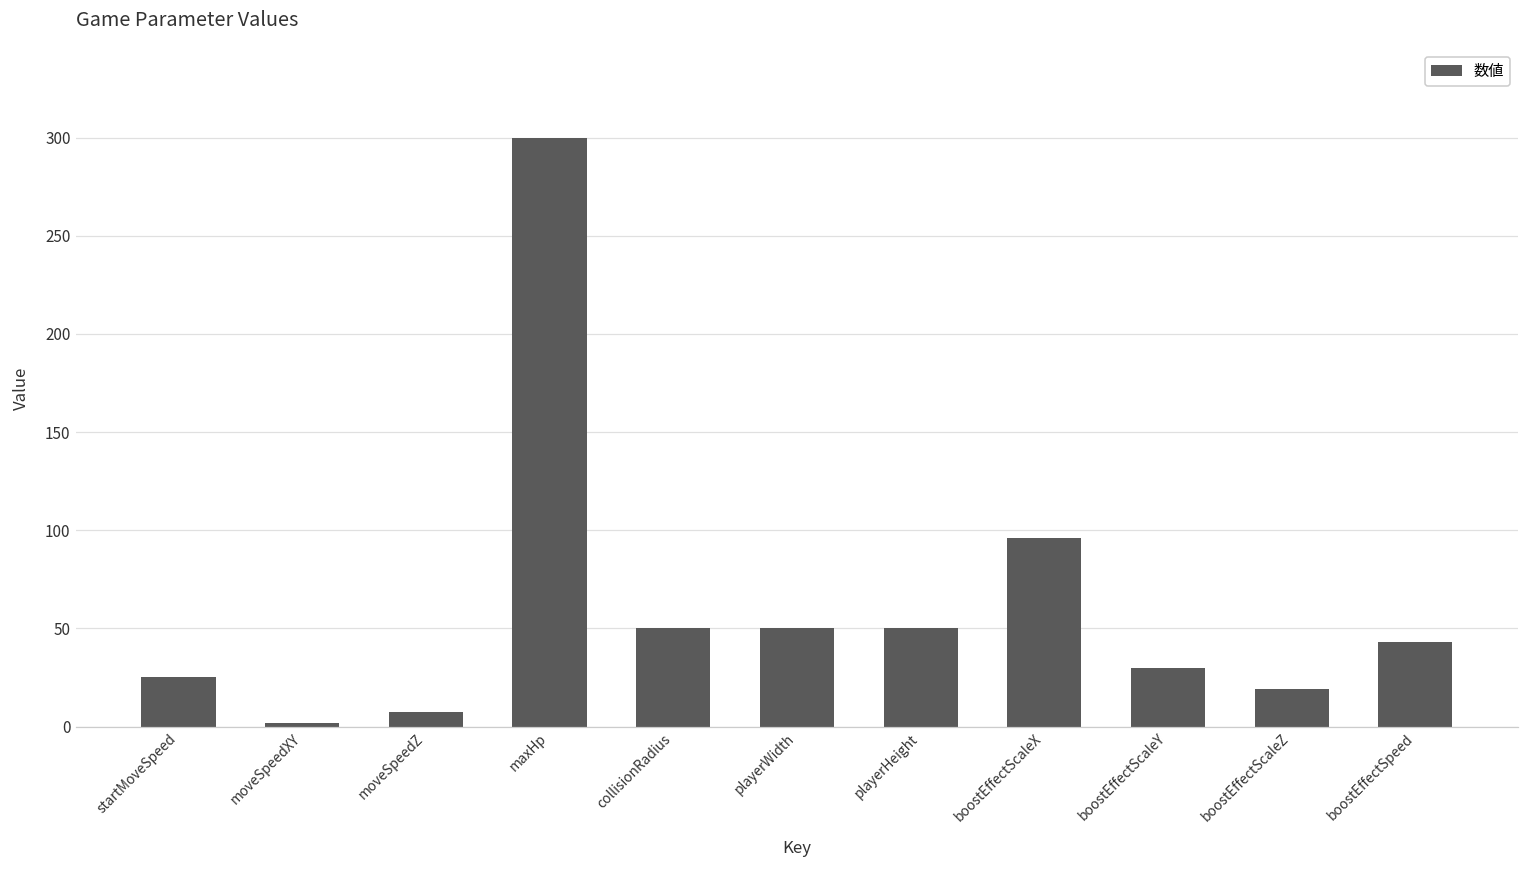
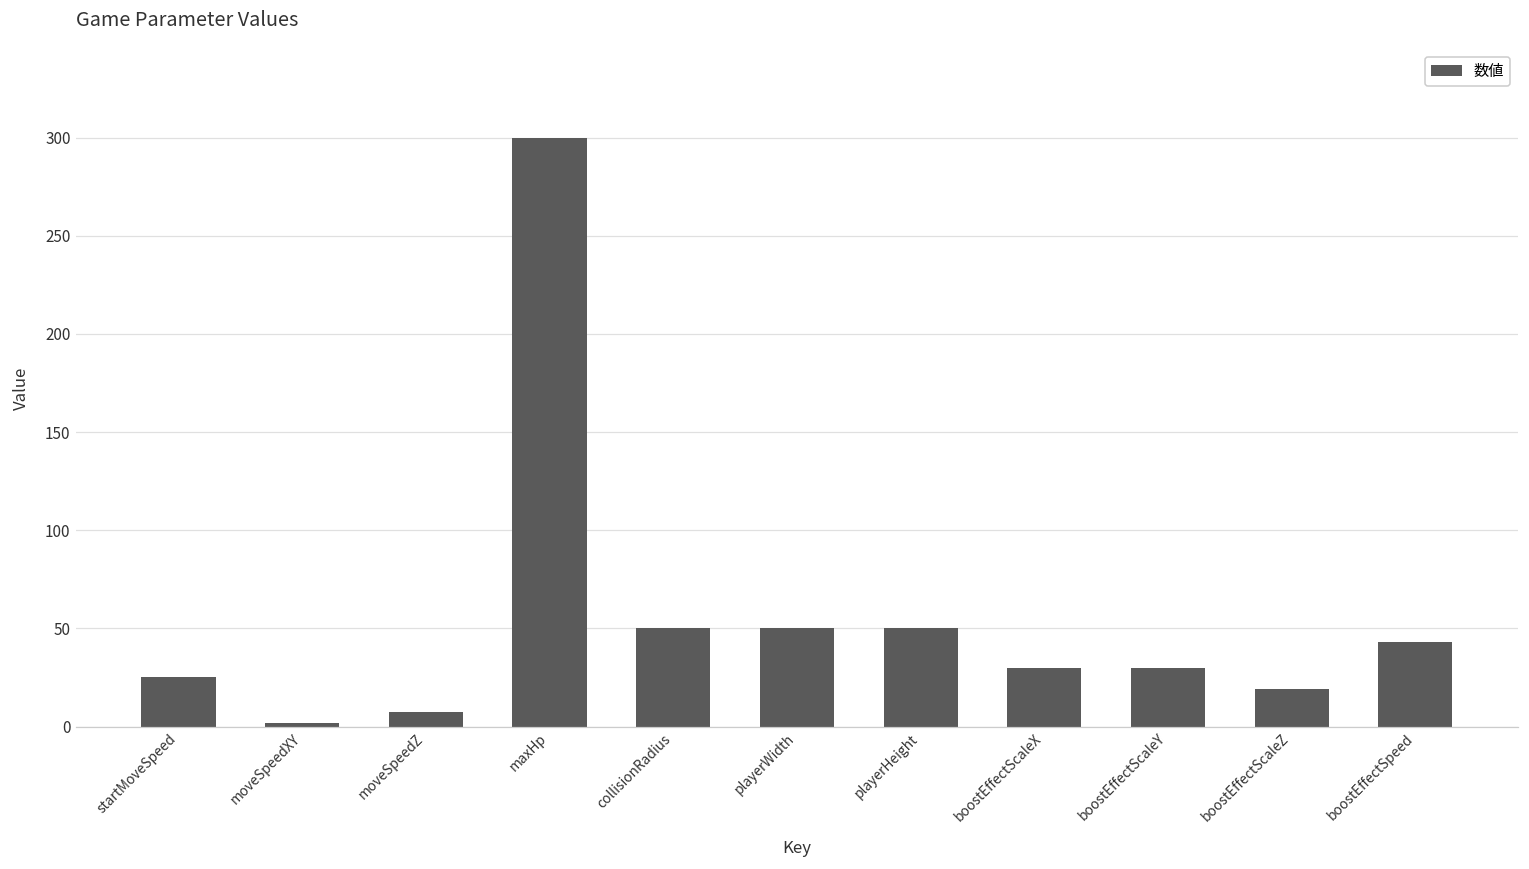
  {
    "startMoveSpeed": 25,
    "moveSpeedXY": 2,
    "moveSpeedZ": 8,
    "maxHp": 300,
    "collisionRadius": 50,
    "playerWidth": 50,
    "playerHeight": 50,
-   "boostEffectScaleX": 96,
+   "boostEffectScaleX": 30,
    "boostEffectScaleY": 30,
    "boostEffectScaleZ": 19,
    "boostEffectSpeed": 43
  }
